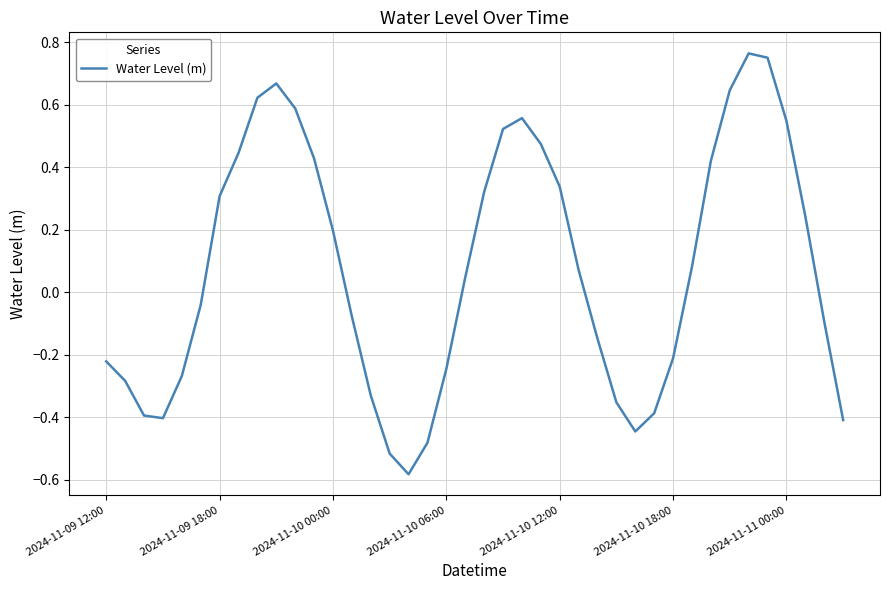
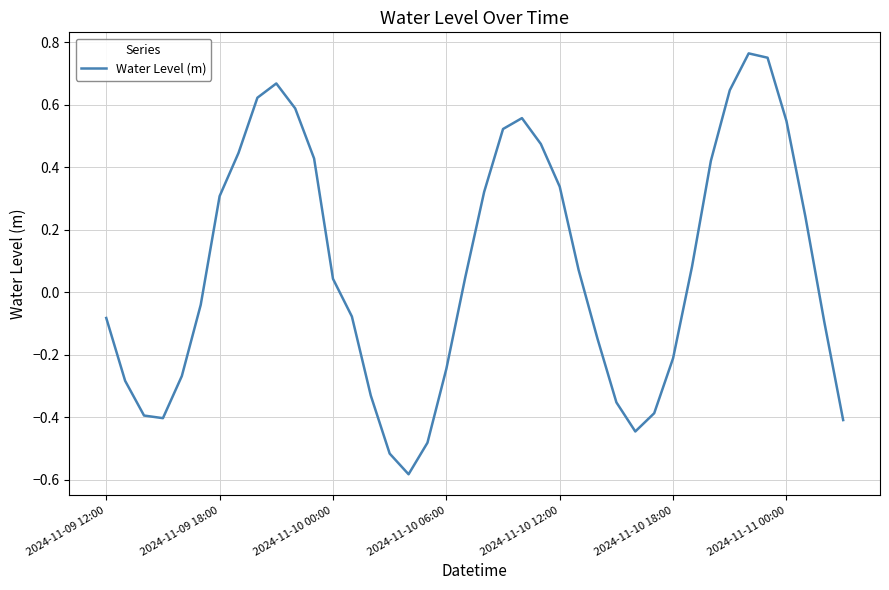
  {
-   "2024-11-09 12:00": -0.22,
+   "2024-11-09 12:00": -0.08,
    "2024-11-09 18:00": 0.31,
-   "2024-11-10 00:00": 0.20,
+   "2024-11-10 00:00": 0.04,
    "2024-11-10 06:00": -0.24,
    "2024-11-10 12:00": 0.34,
    "2024-11-10 18:00": -0.21,
    "2024-11-11 00:00": 0.55
  }
